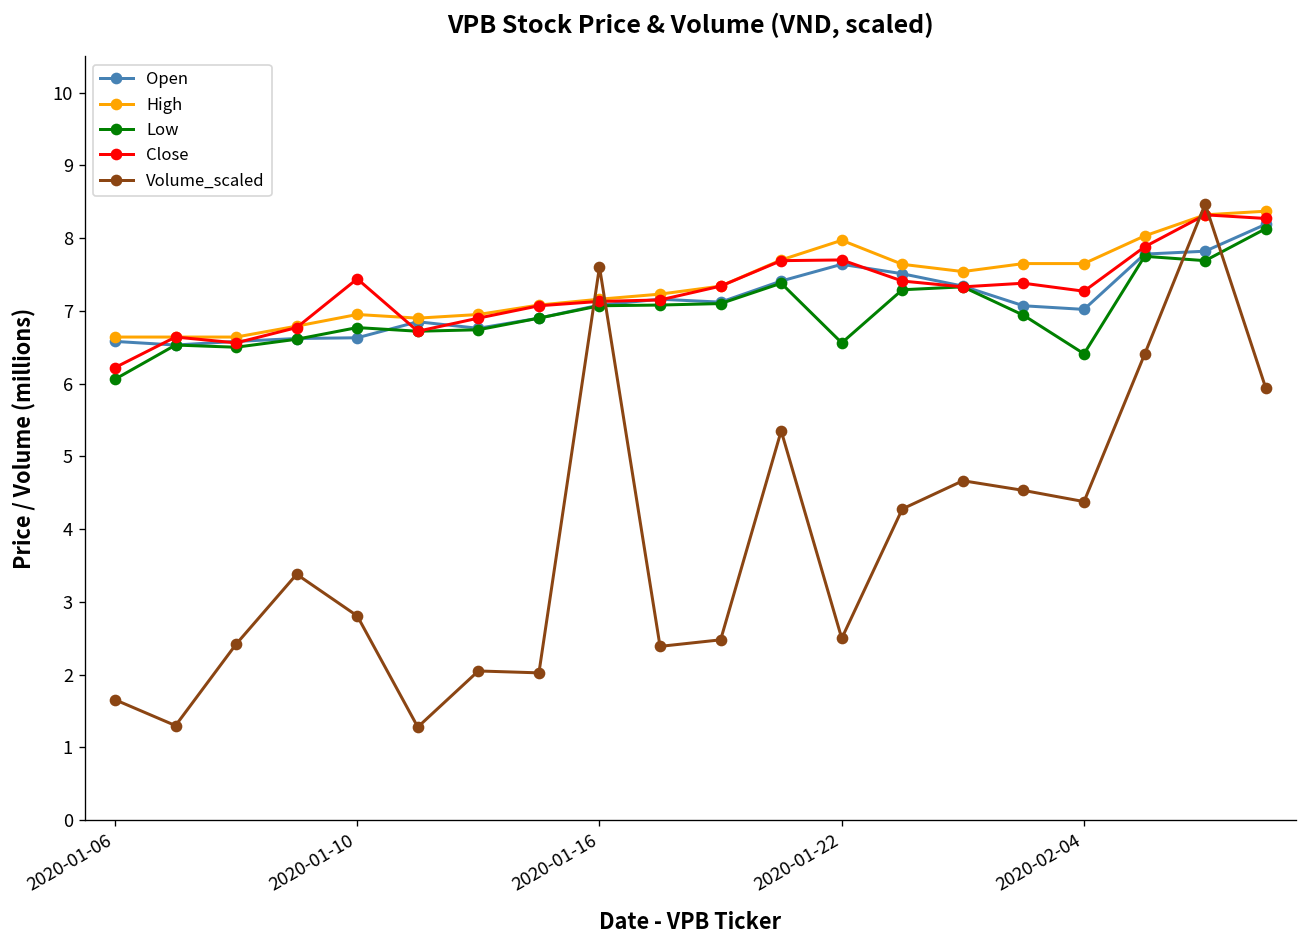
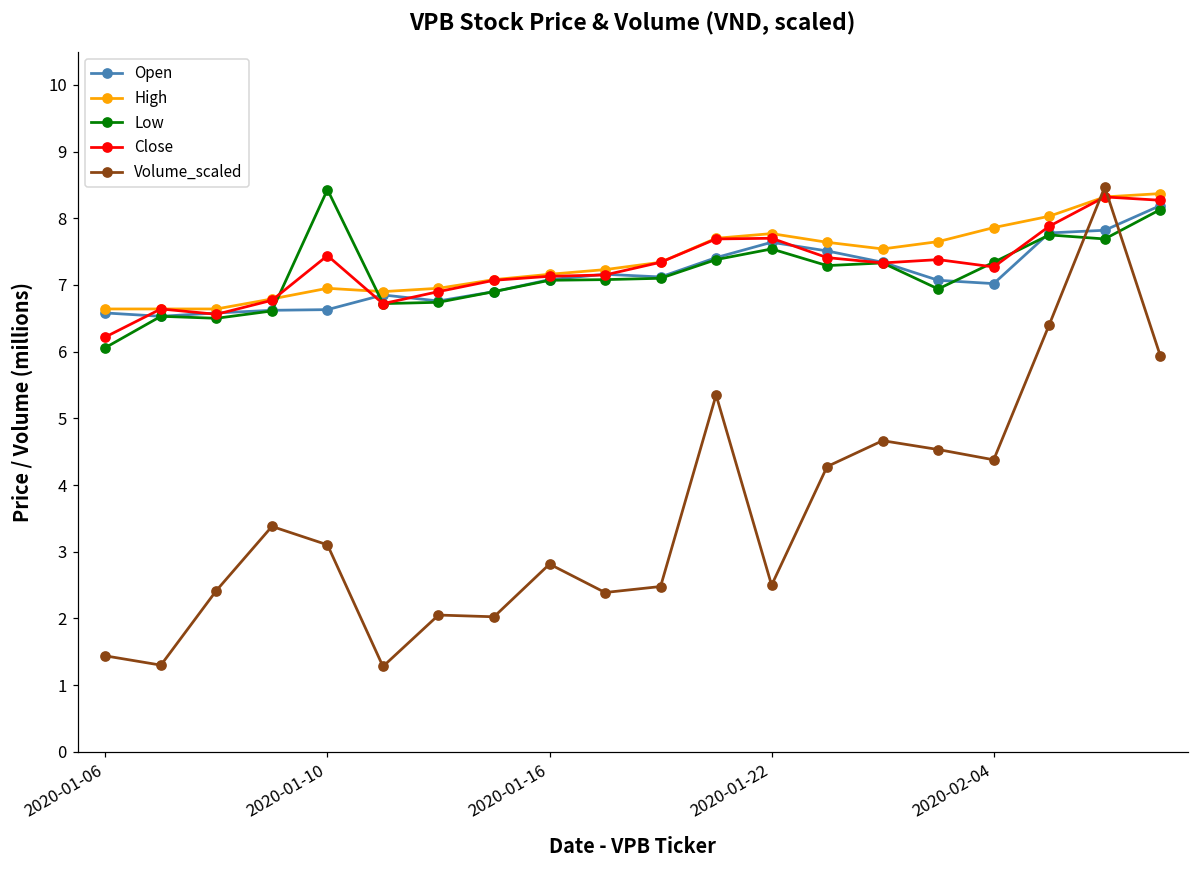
  {
    "Open": {
      "2020-01-06": 6.6,
      "2020-01-10": 6.6,
      "2020-01-22": 7.6,
      "2020-02-04": 7.0
    },
    "High": {
      "2020-01-06": 6.6,
      "2020-01-10": 7.0,
-     "2020-01-22": 8.0,
-     "2020-02-04": 7.7
+     "2020-01-22": 7.8,
+     "2020-02-04": 7.9
    },
    "Low": {
      "2020-01-06": 6.1,
-     "2020-01-10": 6.8,
-     "2020-01-22": 6.6,
-     "2020-02-04": 6.4
+     "2020-01-10": 8.4,
+     "2020-01-22": 7.5,
+     "2020-02-04": 7.3
    },
    "Close": {
      "2020-01-06": 6.2,
      "2020-01-10": 7.4,
      "2020-01-22": 7.7,
      "2020-02-04": 7.3
    },
    "Volume_scaled": {
-     "2020-01-06": 1.7,
-     "2020-01-10": 2.8,
-     "2020-01-16": 7.6,
+     "2020-01-06": 1.4,
+     "2020-01-10": 3.1,
+     "2020-01-16": 2.8,
      "2020-01-22": 2.5,
      "2020-02-04": 4.4
    }
  }
